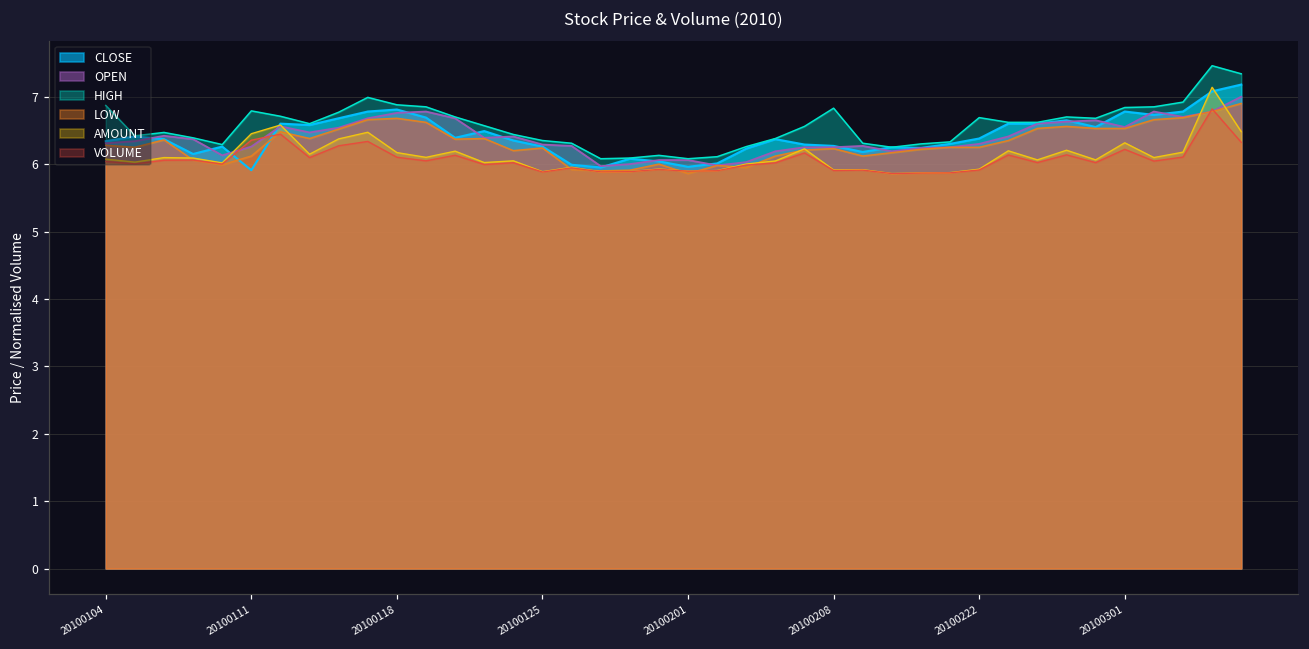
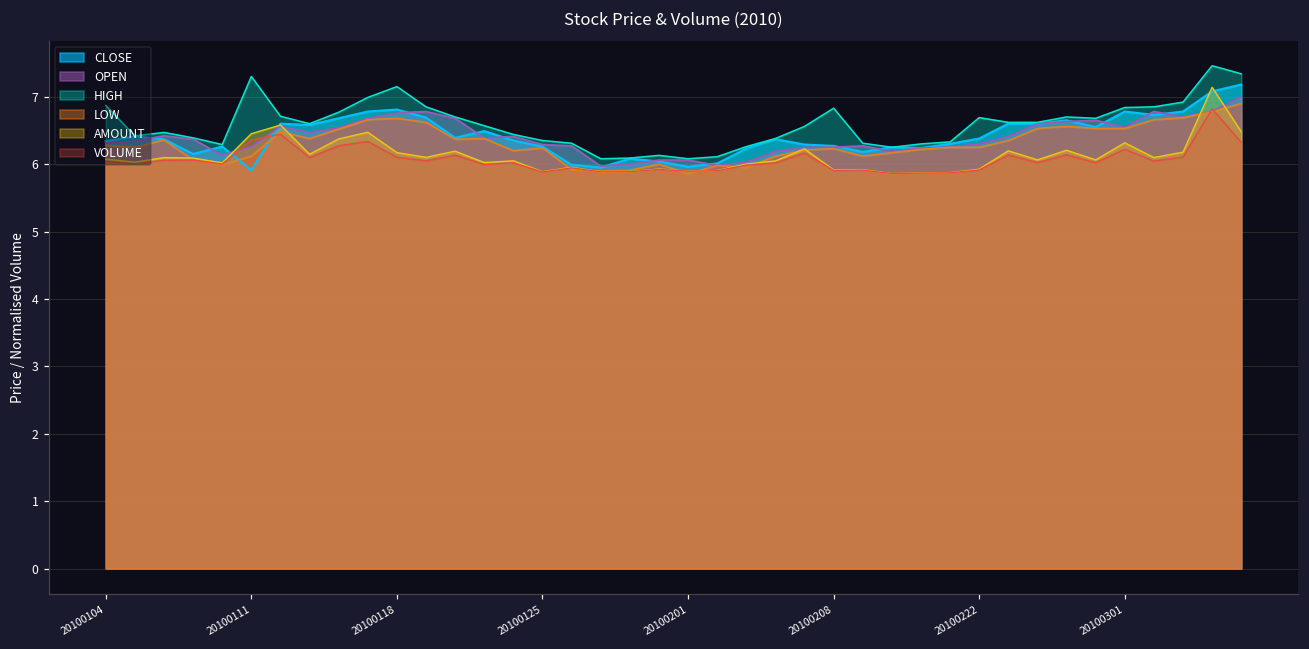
  {
    "CLOSE": {
      "20100111": 5.9,
      "20100118": 6.8,
      "20100201": 6.0,
      "20100222": 6.4,
      "20100301": 6.8
    },
    "OPEN": {
      "20100111": 6.3,
      "20100118": 6.8,
      "20100222": 6.3
    },
    "HIGH": {
-     "20100111": 6.8,
-     "20100118": 6.9,
+     "20100111": 7.3,
+     "20100118": 7.2,
      "20100125": 6.4,
      "20100208": 6.8,
      "20100222": 6.7,
      "20100301": 6.8
    }
  }
